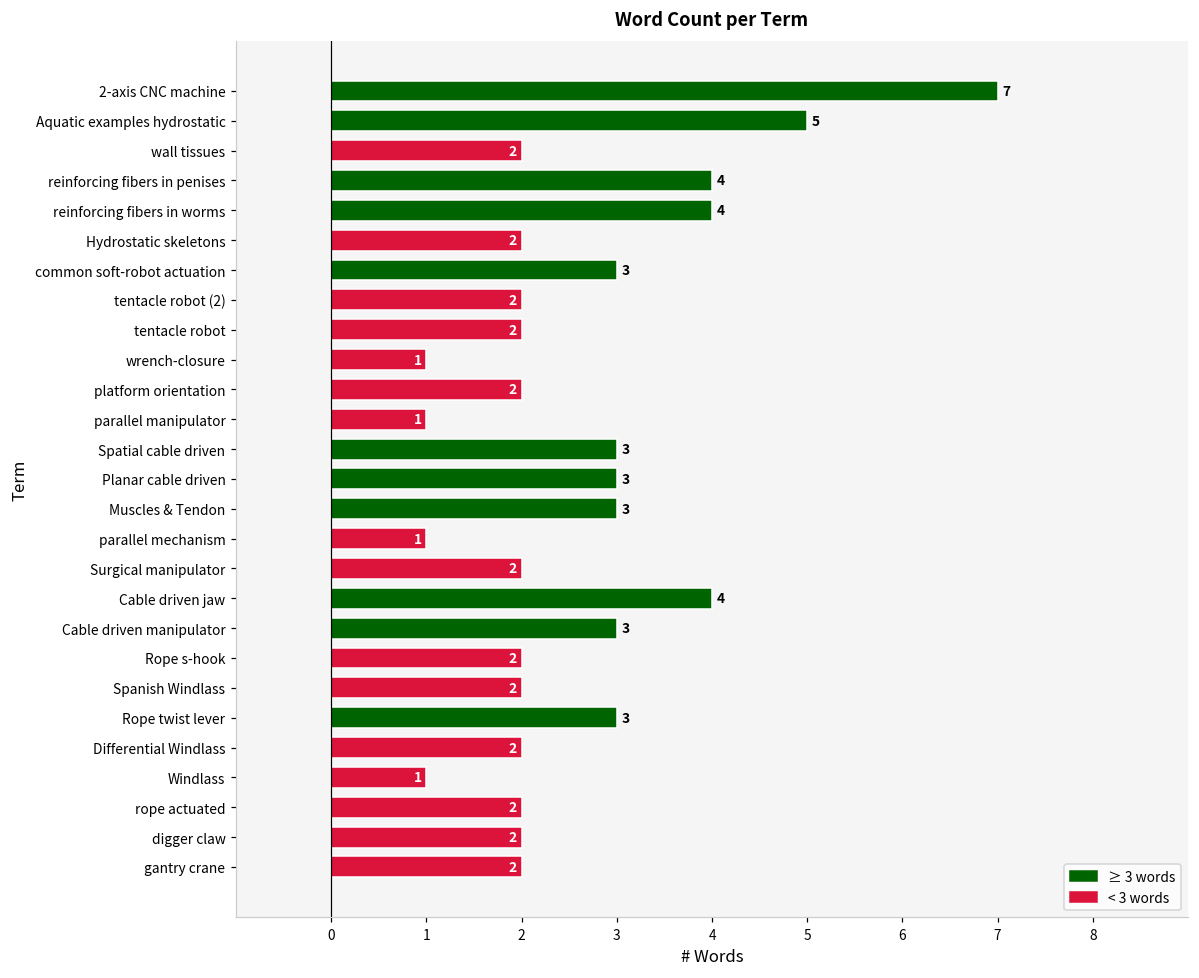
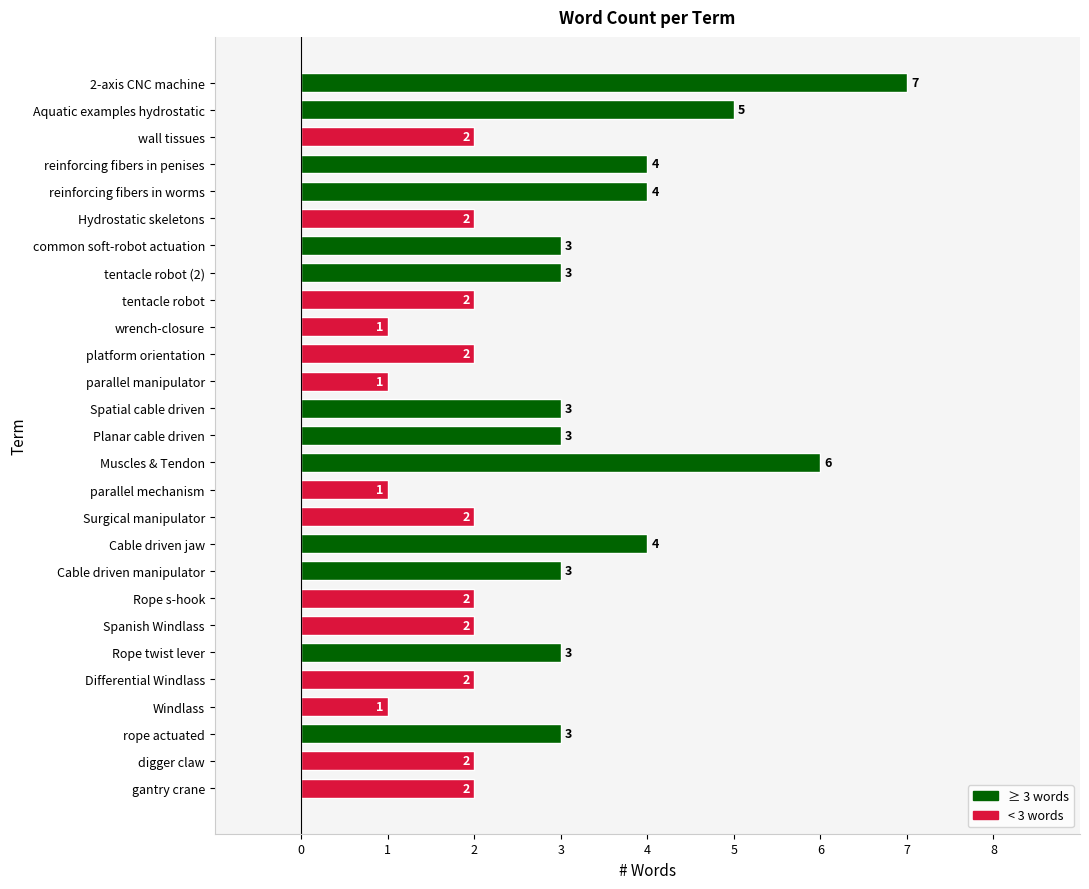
  {
    "2-axis CNC machine": 7,
    "Aquatic examples hydrostatic": 5,
    "wall tissues": 2,
    "reinforcing fibers in penises": 4,
    "reinforcing fibers in worms": 4,
    "Hydrostatic skeletons": 2,
    "common soft-robot actuation": 3,
-   "tentacle robot (2)": 2,
+   "tentacle robot (2)": 3,
    "tentacle robot": 2,
    "wrench-closure": 1,
    "platform orientation": 2,
    "parallel manipulator": 1,
    "Spatial cable driven": 3,
    "Planar cable driven": 3,
-   "Muscles & Tendon": 3,
+   "Muscles & Tendon": 6,
    "parallel mechanism": 1,
    "Surgical manipulator": 2,
    "Cable driven jaw": 4,
    "Cable driven manipulator": 3,
    "Rope s-hook": 2,
    "Spanish Windlass": 2,
    "Rope twist lever": 3,
    "Differential Windlass": 2,
    "Windlass": 1,
-   "rope actuated": 2,
+   "rope actuated": 3,
    "digger claw": 2,
    "gantry crane": 2
  }
